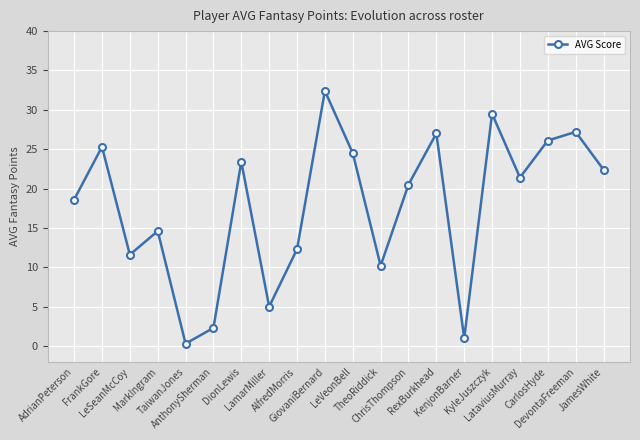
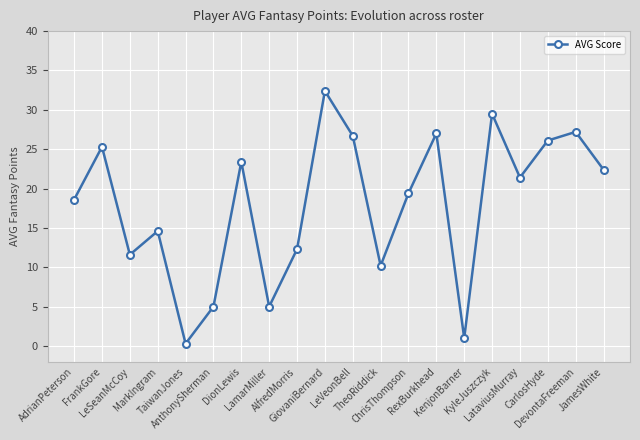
  {
    "AdrianPeterson": 19,
    "FrankGore": 25,
    "LeSeanMcCoy": 12,
    "MarkIngram": 15,
    "TaiwanJones": 0,
-   "AnthonySherman": 2,
+   "AnthonySherman": 5,
    "DionLewis": 23,
    "LamarMiller": 5,
    "AlfredMorris": 12,
    "GiovaniBernard": 32,
-   "LeVeonBell": 25,
+   "LeVeonBell": 27,
    "TheoRiddick": 10,
-   "ChrisThompson": 21,
+   "ChrisThompson": 19,
    "RexBurkhead": 27,
    "KenjonBarner": 1,
    "KyleJuszczyk": 30,
    "LataviusMurray": 21,
    "CarlosHyde": 26,
    "DevontaFreeman": 27,
    "JamesWhite": 22
  }
